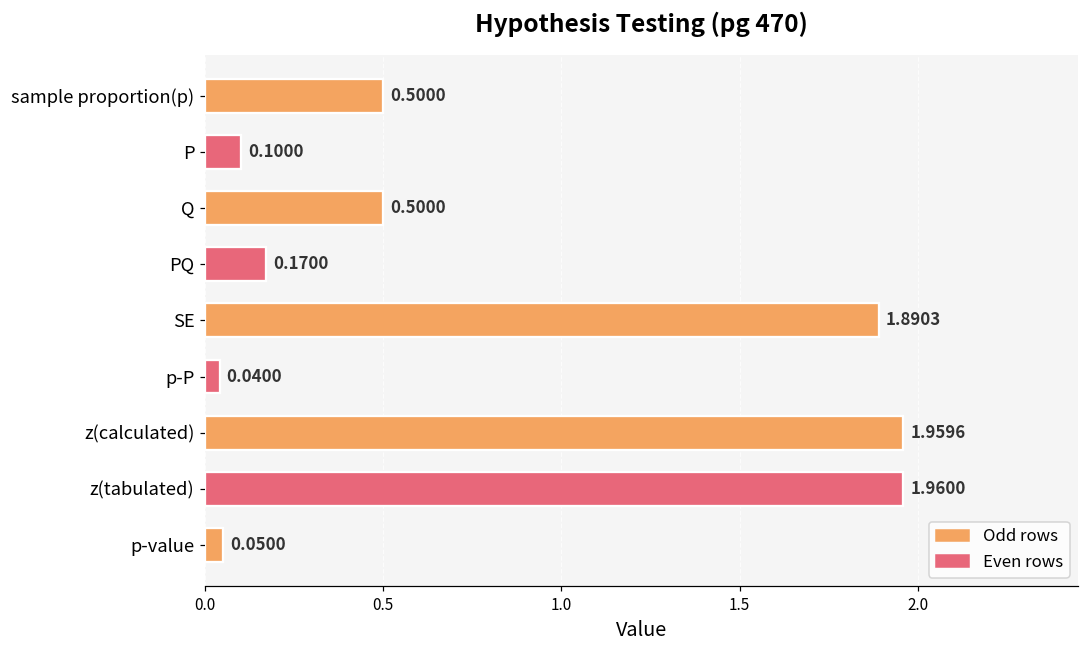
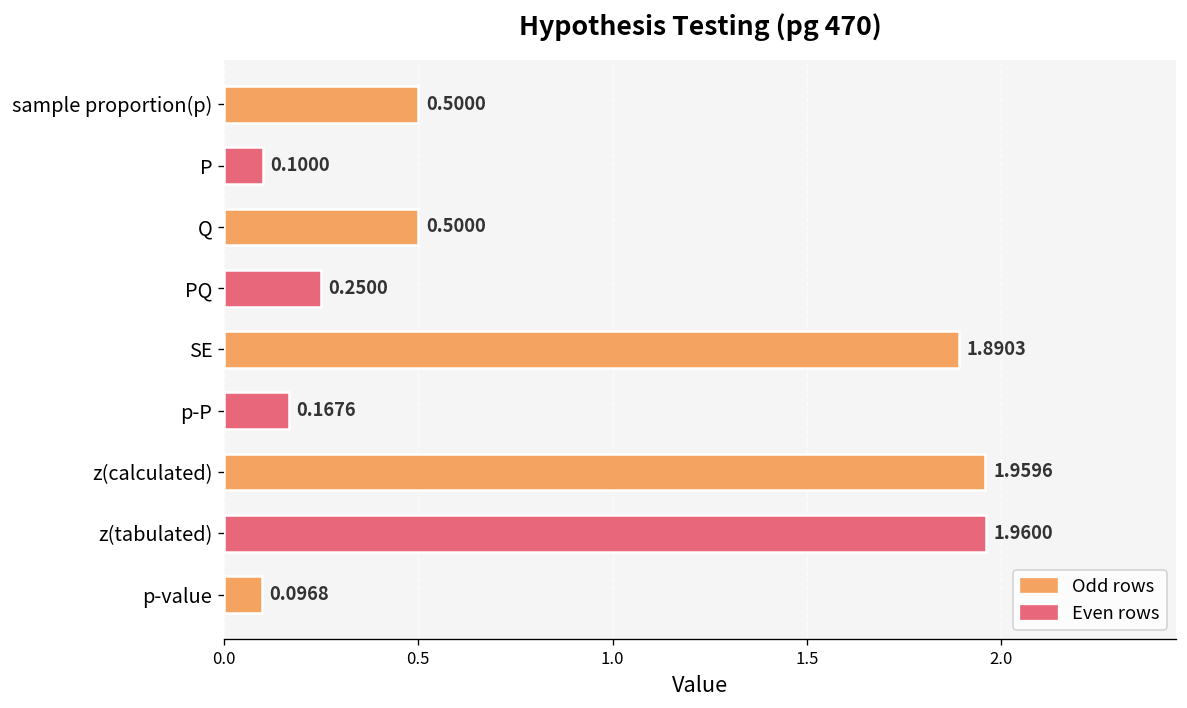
  {
    "sample proportion(p)": 0.5000,
    "P": 0.1000,
    "Q": 0.5000,
-   "PQ": 0.1700,
+   "PQ": 0.2500,
    "SE": 1.8903,
-   "p-P": 0.0400,
+   "p-P": 0.1676,
    "z(calculated)": 1.9596,
    "z(tabulated)": 1.9600,
-   "p-value": 0.0500
+   "p-value": 0.0968
  }
